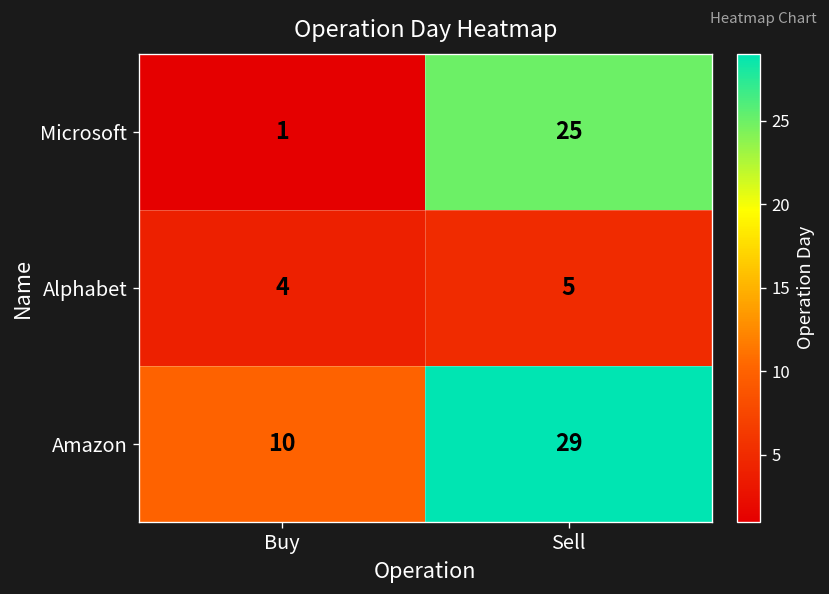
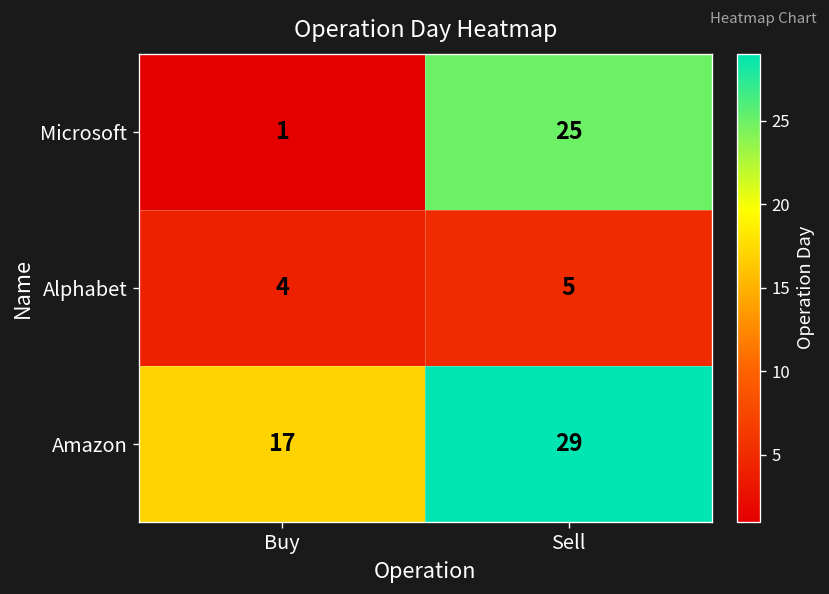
  {
    "Microsoft": {
      "Buy": 1,
      "Sell": 25
    },
    "Alphabet": {
      "Buy": 4,
      "Sell": 5
    },
    "Amazon": {
-     "Buy": 10,
+     "Buy": 17,
      "Sell": 29
    }
  }
